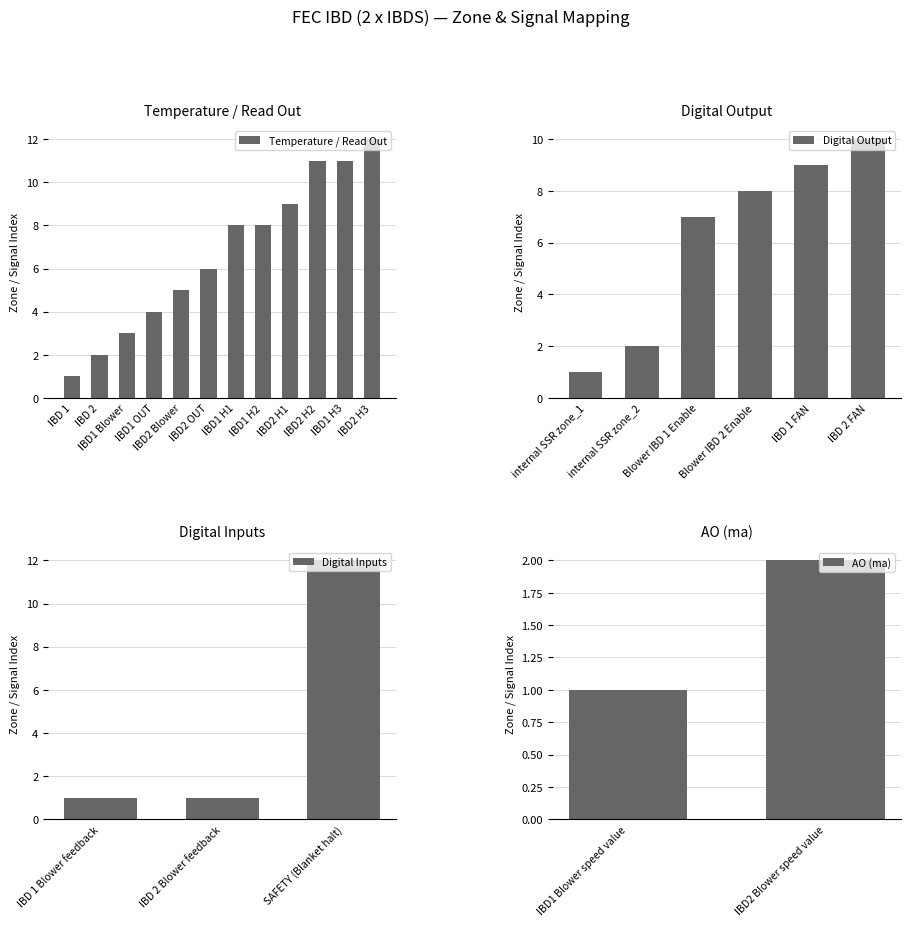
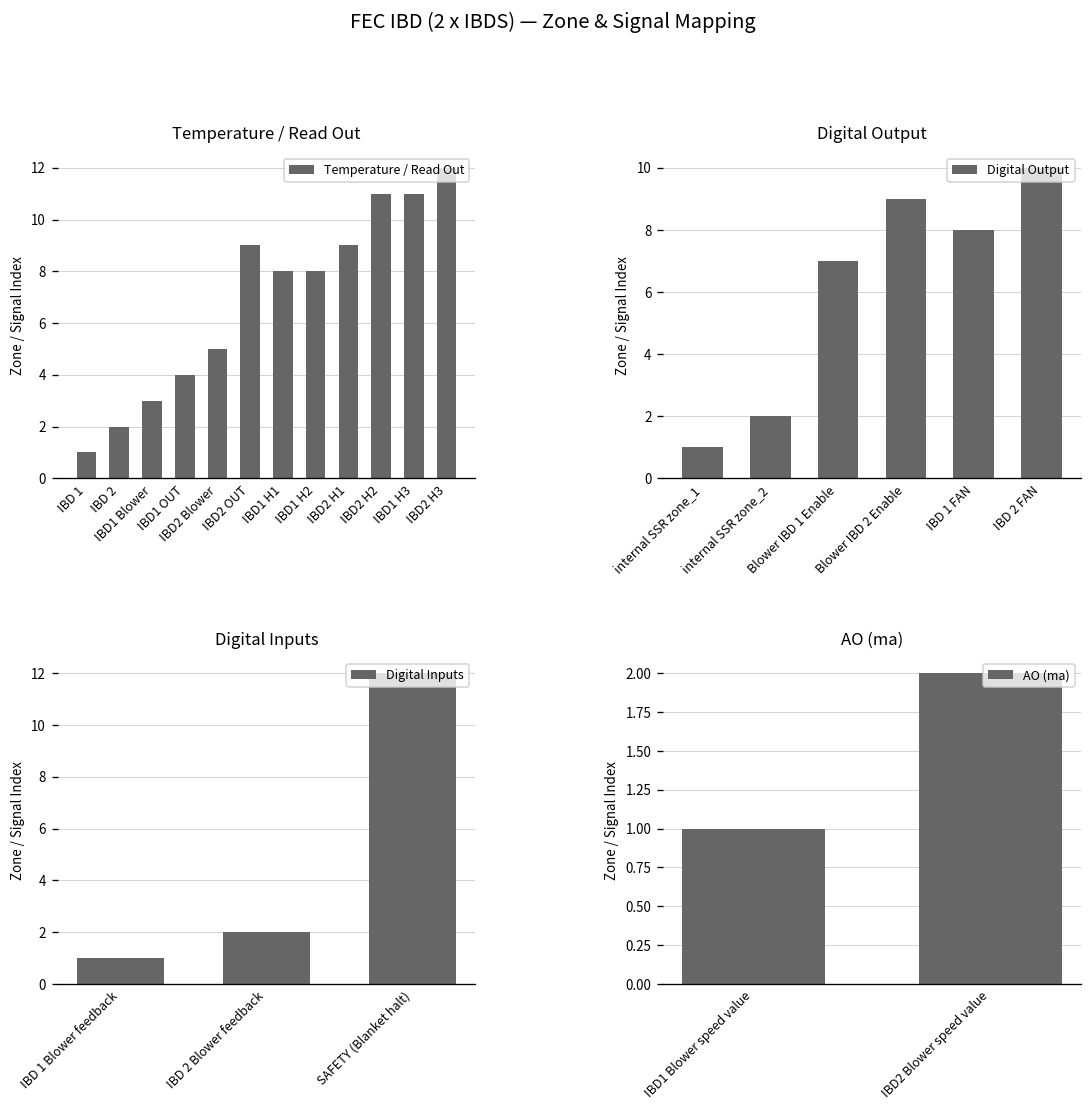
  {
    "Temperature / Read Out": {
      "IBD 1": 1,
      "IBD 2": 2,
      "IBD1 Blower": 3,
      "IBD1 OUT": 4,
      "IBD2 Blower": 5,
-     "IBD2 OUT": 6,
+     "IBD2 OUT": 9,
      "IBD1 H1": 8,
      "IBD1 H2": 8,
      "IBD2 H1": 9,
      "IBD2 H2": 11,
      "IBD1 H3": 11
    },
    "Digital Output": {
      "internal SSR zone_1": 1,
      "internal SSR zone_2": 2,
      "Blower IBD 1 Enable": 7,
-     "Blower IBD 2 Enable": 8,
-     "IBD 1 FAN": 9
+     "Blower IBD 2 Enable": 9,
+     "IBD 1 FAN": 8
    },
    "Digital Inputs": {
      "IBD 1 Blower feedback": 1,
-     "IBD 2 Blower feedback": 1
+     "IBD 2 Blower feedback": 2
    },
    "AO (ma)": {
      "IBD1 Blower speed value": 1.00
    }
  }
